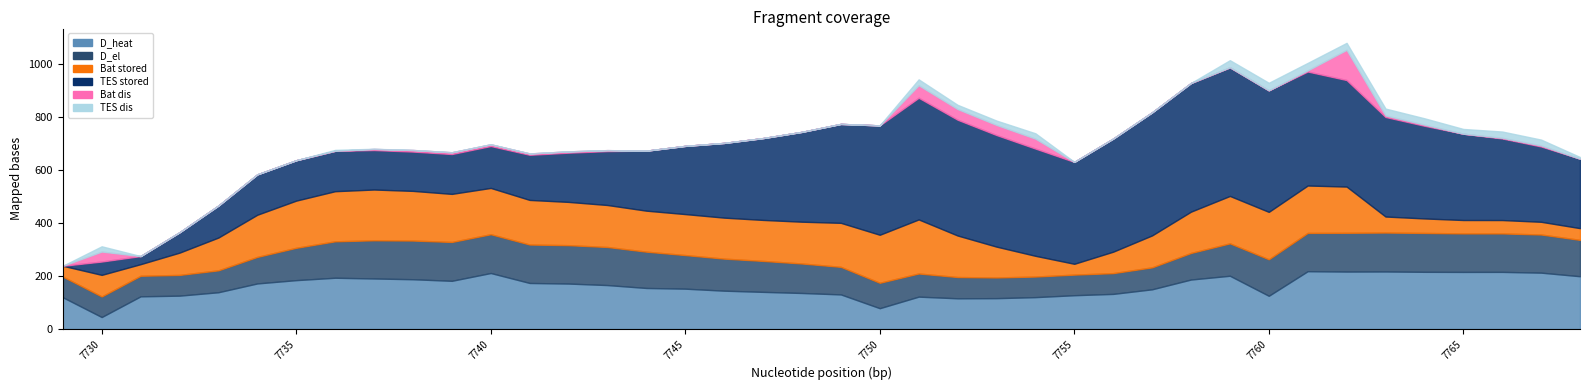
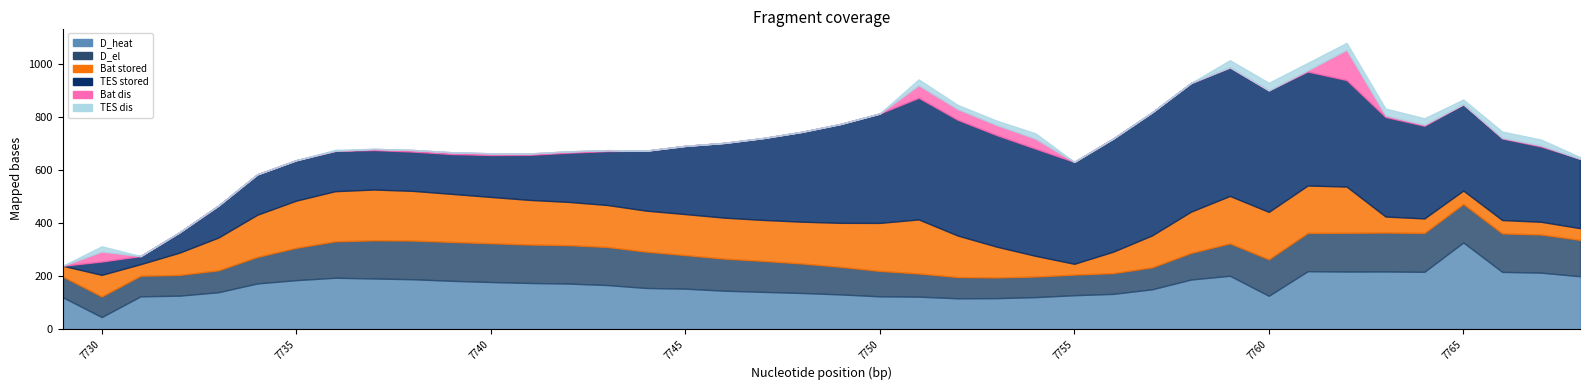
  {
    "D_heat": {
      "7730": 50,
      "7735": 180,
-     "7740": 210,
+     "7740": 180,
      "7745": 150,
-     "7750": 80,
+     "7750": 120,
      "7755": 130,
      "7760": 130,
-     "7765": 220
+     "7765": 330
    }
  }
